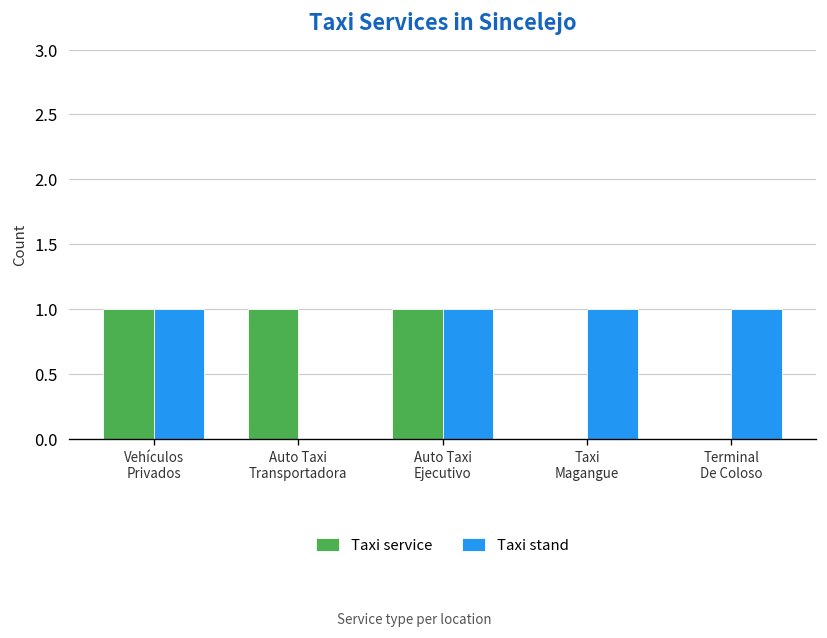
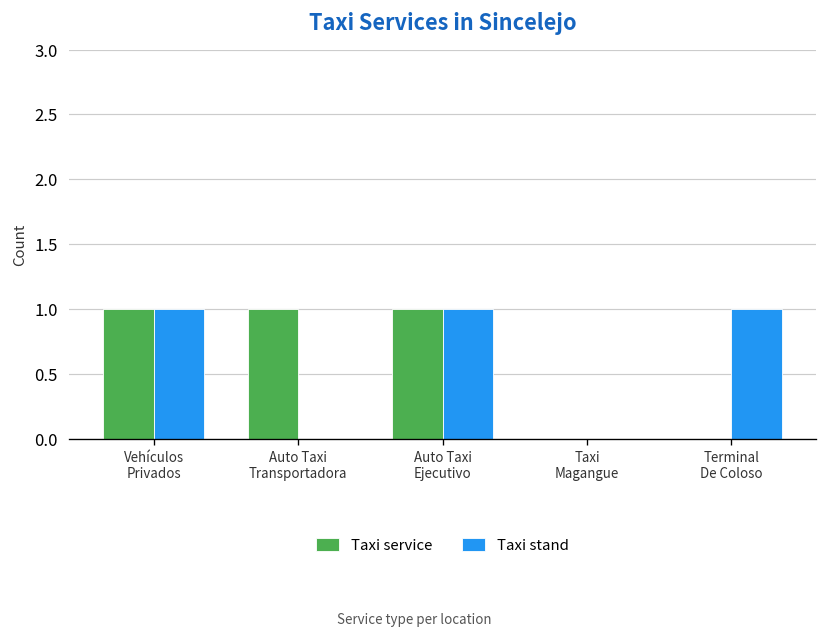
  {
    "Taxi service": {
      "Vehículos Privados": 1,
      "Auto Taxi Transportadora": 1,
      "Auto Taxi Ejecutivo": 1,
      "Taxi Magangue": 0,
      "Terminal De Coloso": 0
    },
    "Taxi stand": {
      "Vehículos Privados": 1,
      "Auto Taxi Transportadora": 0,
      "Auto Taxi Ejecutivo": 1,
-     "Taxi Magangue": 1,
+     "Taxi Magangue": 0,
      "Terminal De Coloso": 1
    }
  }
